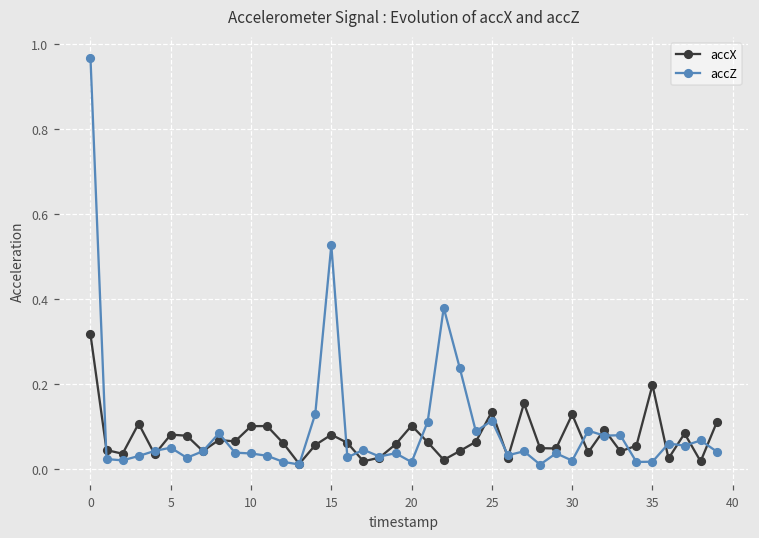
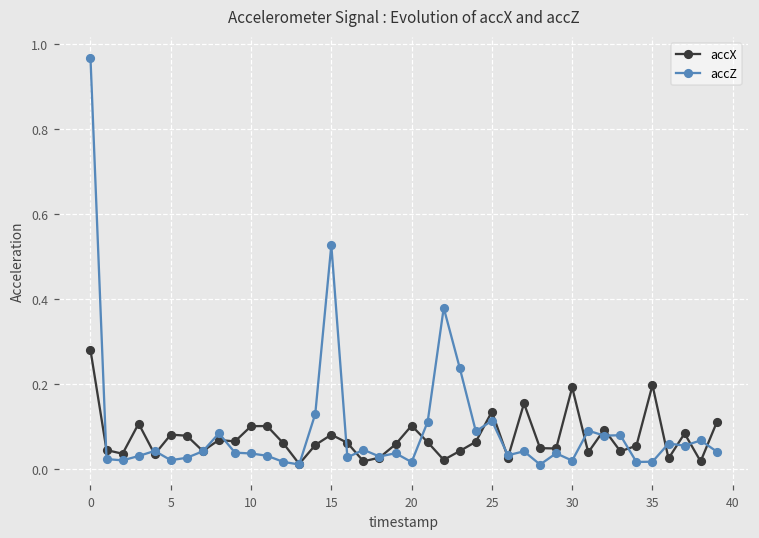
  {
    "accX": {
-     "0": 0.32,
+     "0": 0.28,
      "5": 0.08,
      "10": 0.10,
      "15": 0.08,
      "20": 0.10,
      "25": 0.13,
-     "30": 0.13,
+     "30": 0.19,
      "35": 0.20
    },
    "accZ": {
      "0": 0.97,
-     "5": 0.05,
+     "5": 0.02,
      "10": 0.04,
      "15": 0.53,
      "20": 0.02,
      "25": 0.11,
      "30": 0.02,
      "35": 0.02
    }
  }
